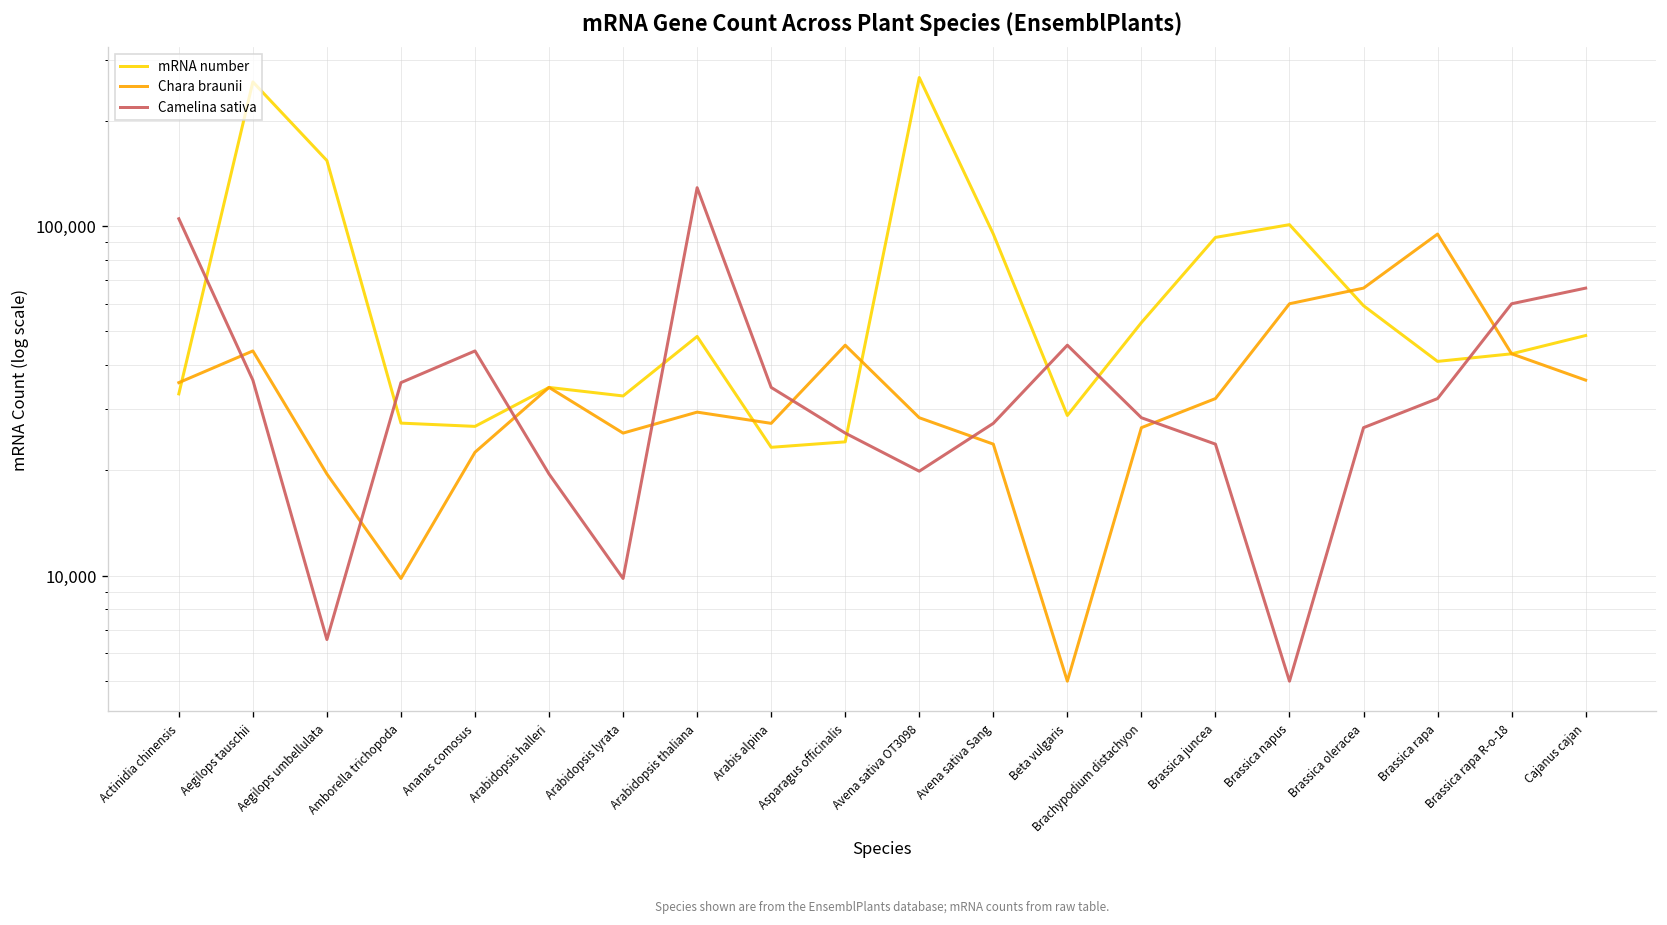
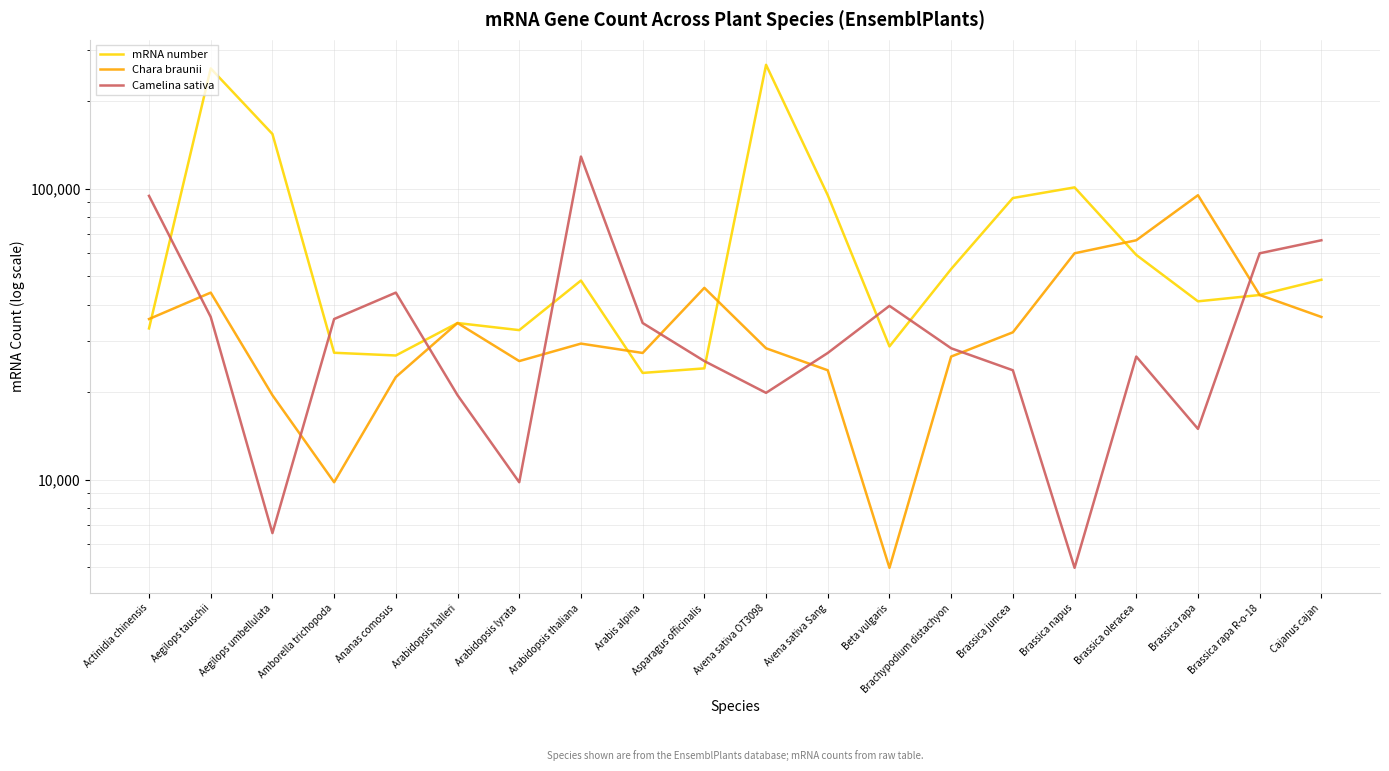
  {
    "Camelina sativa": {
-     "Actinidia chinensis": "105,000",
+     "Actinidia chinensis": "94,000",
      "Aegilops tauschii": "36,000",
      "Aegilops umbellulata": "6,600",
      "Amborella trichopoda": "36,000",
      "Ananas comosus": "44,000",
      "Arabidopsis halleri": "20,000",
      "Arabidopsis lyrata": "9,800",
      "Arabidopsis thaliana": "130,000",
      "Arabis alpina": "35,000",
      "Asparagus officinalis": "26,000",
      "Avena sativa OT3098": "20,000",
      "Avena sativa Sang": "27,000",
-     "Beta vulgaris": "46,000",
+     "Beta vulgaris": "40,000",
      "Brachypodium distachyon": "28,000",
      "Brassica juncea": "24,000",
      "Brassica napus": "5,000",
      "Brassica oleracea": "27,000",
-     "Brassica rapa": "32,000",
+     "Brassica rapa": "15,000",
      "Brassica rapa R-o-18": "60,000",
      "Cajanus cajan": "67,000"
    }
  }
